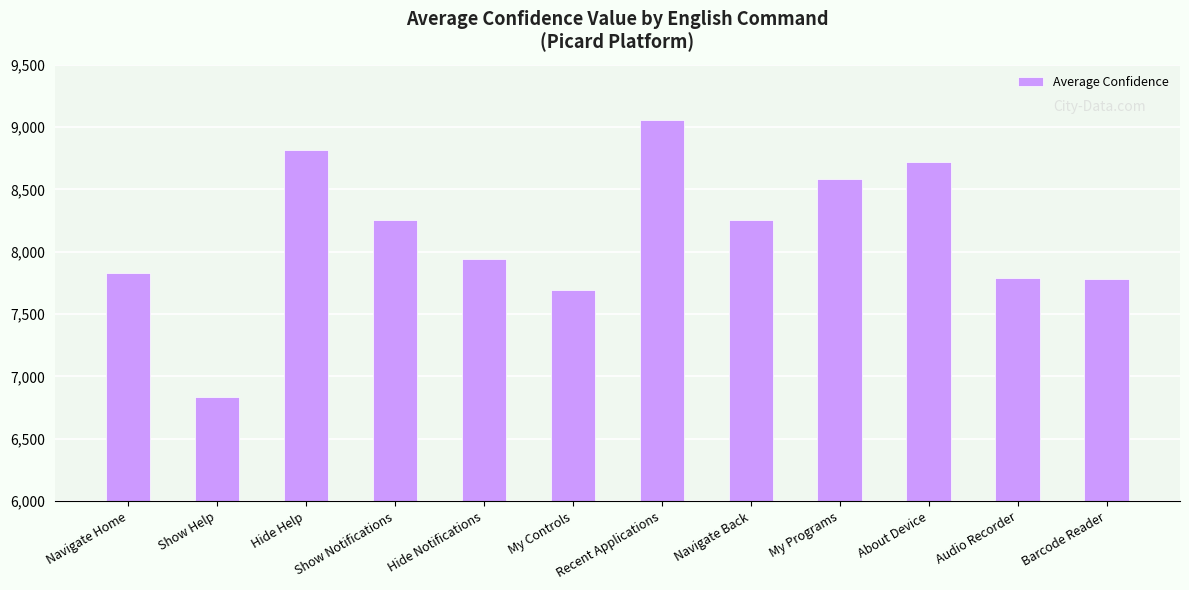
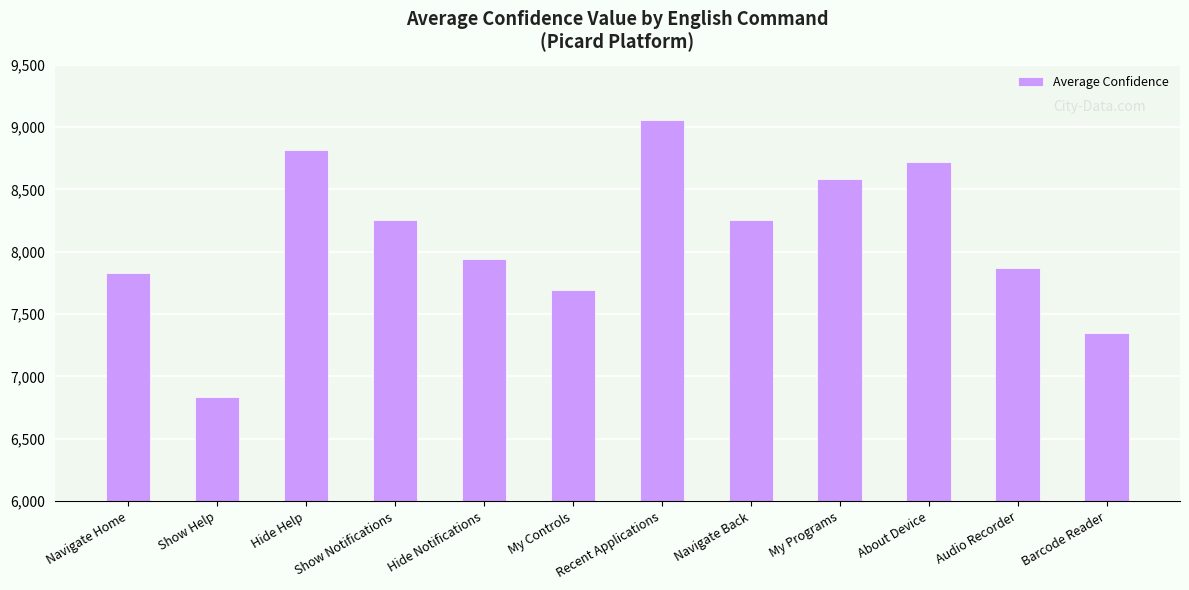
  {
    "Navigate Home": "7,830",
    "Show Help": "6,830",
    "Hide Help": "8,820",
    "Show Notifications": "8,260",
    "Hide Notifications": "7,940",
    "My Controls": "7,690",
    "Recent Applications": "9,060",
    "Navigate Back": "8,260",
    "My Programs": "8,580",
    "About Device": "8,720",
-   "Audio Recorder": "7,790",
-   "Barcode Reader": "7,780"
+   "Audio Recorder": "7,870",
+   "Barcode Reader": "7,350"
  }
